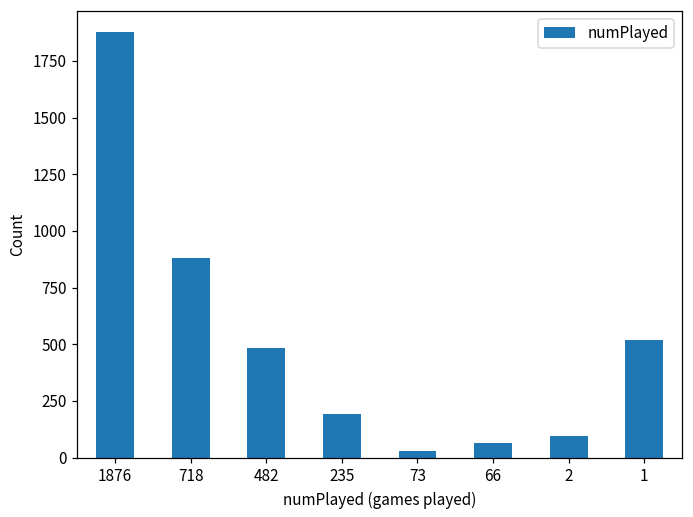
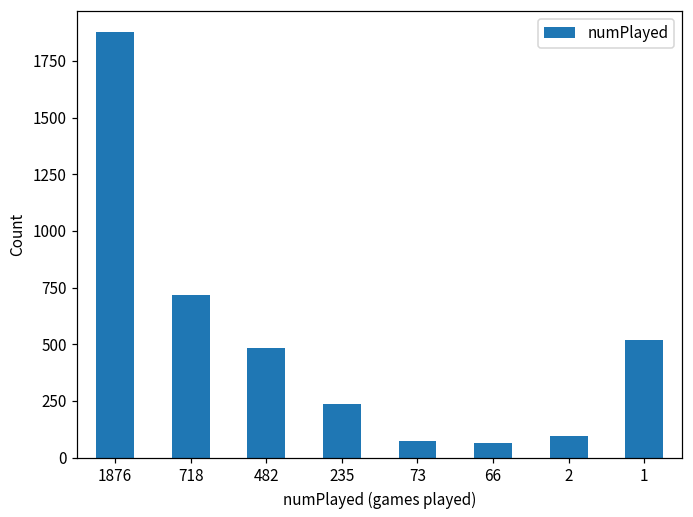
  {
    "1876": 1880,
-   "718": 880,
+   "718": 720,
    "482": 480,
-   "235": 190,
-   "73": 30,
+   "235": 240,
+   "73": 70,
    "66": 70,
    "2": 100,
    "1": 520
  }
